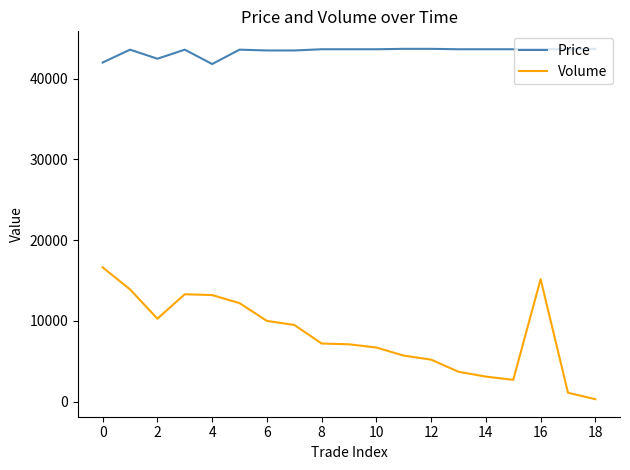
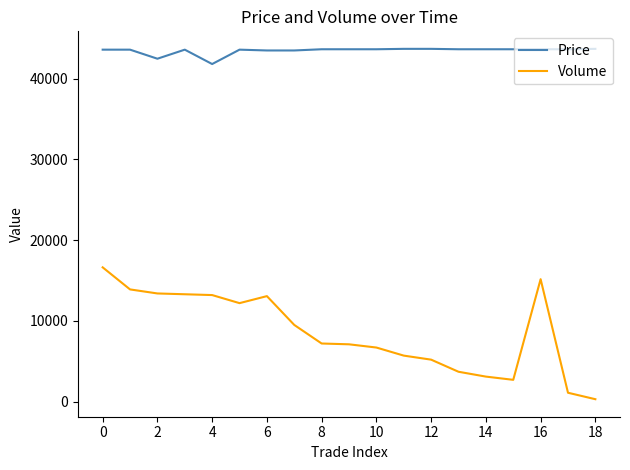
  {
    "Price": {
-     "0": 42000,
+     "0": 44000,
      "2": 42000,
      "4": 42000,
      "6": 44000,
      "8": 44000,
      "10": 44000,
      "12": 44000,
      "14": 44000
    },
    "Volume": {
      "0": 17000,
-     "2": 10000,
+     "2": 13000,
      "4": 13000,
-     "6": 10000,
+     "6": 13000,
      "8": 7000,
      "10": 7000,
      "12": 5000,
      "14": 3000,
      "16": 15000,
      "18": 0
    }
  }
